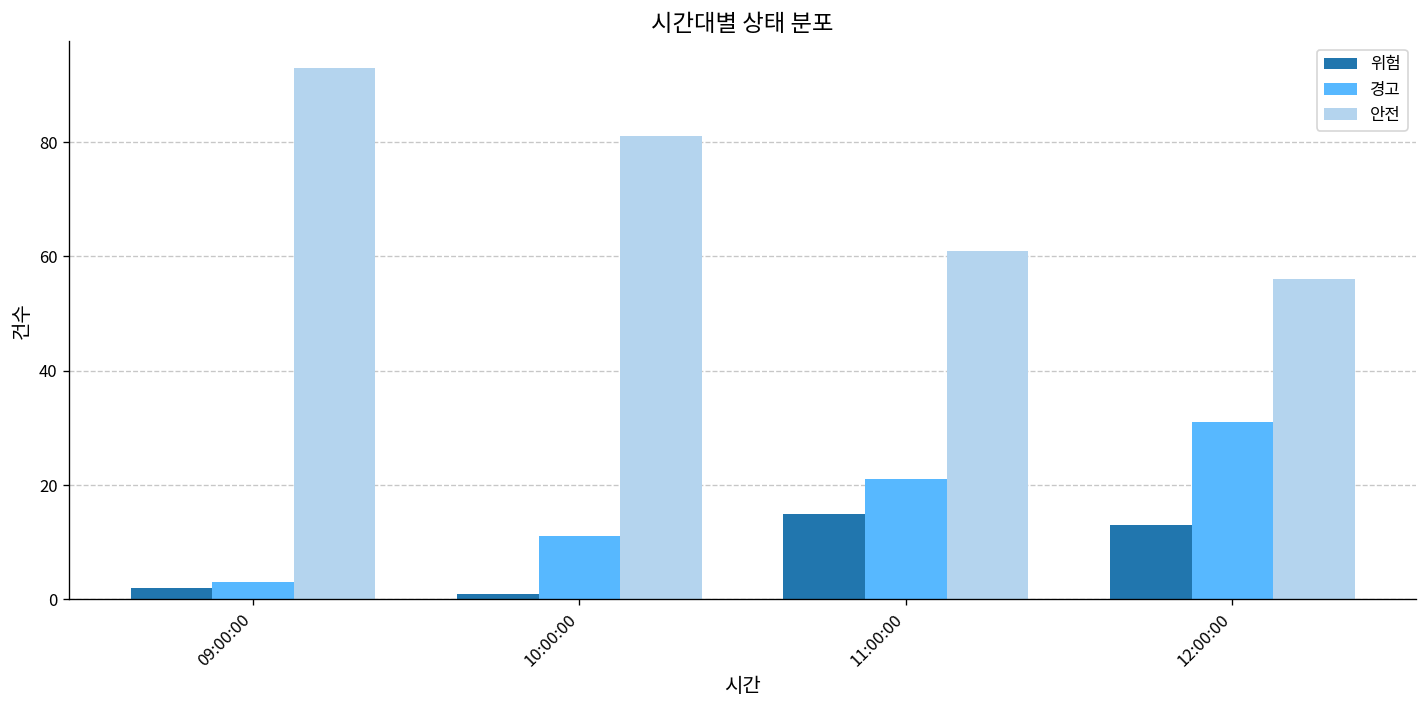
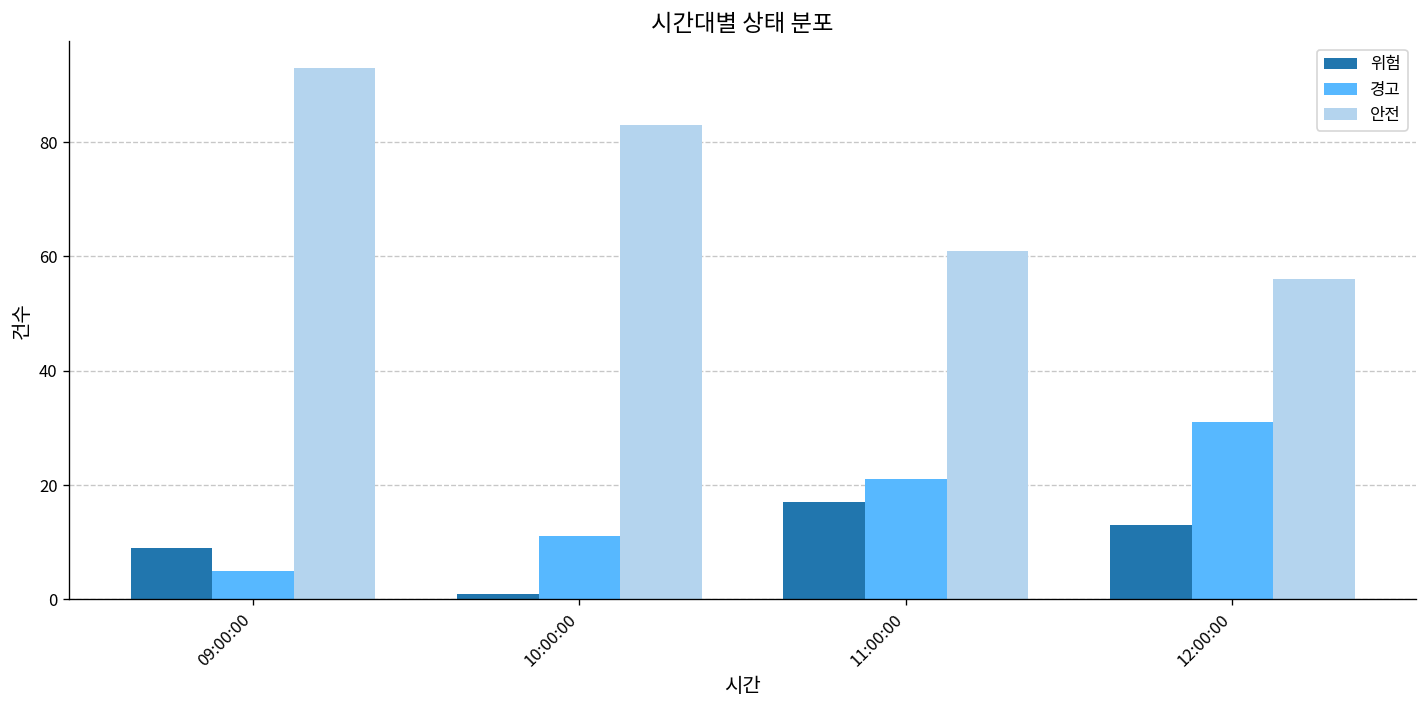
  {
    "위험": {
-     "09:00:00": 2,
+     "09:00:00": 9,
      "10:00:00": 1,
-     "11:00:00": 15,
+     "11:00:00": 17,
      "12:00:00": 13
    },
    "경고": {
-     "09:00:00": 3,
+     "09:00:00": 5,
      "10:00:00": 11,
      "11:00:00": 21,
      "12:00:00": 31
    },
    "안전": {
      "09:00:00": 93,
-     "10:00:00": 81,
+     "10:00:00": 83,
      "11:00:00": 61,
      "12:00:00": 56
    }
  }
